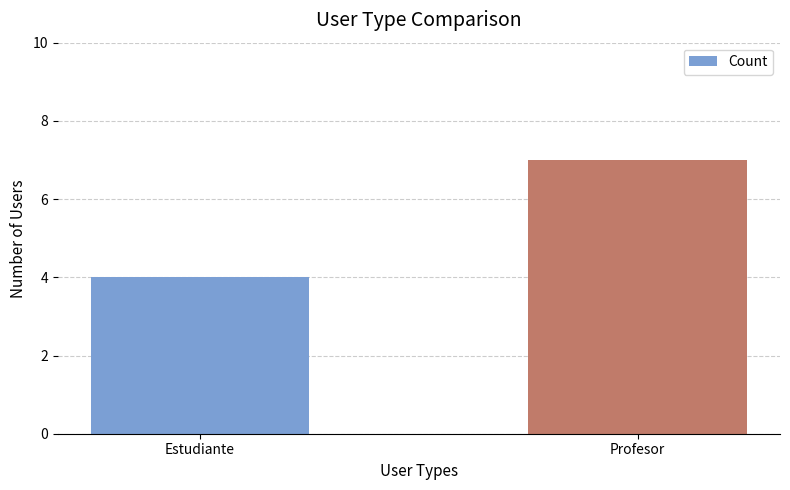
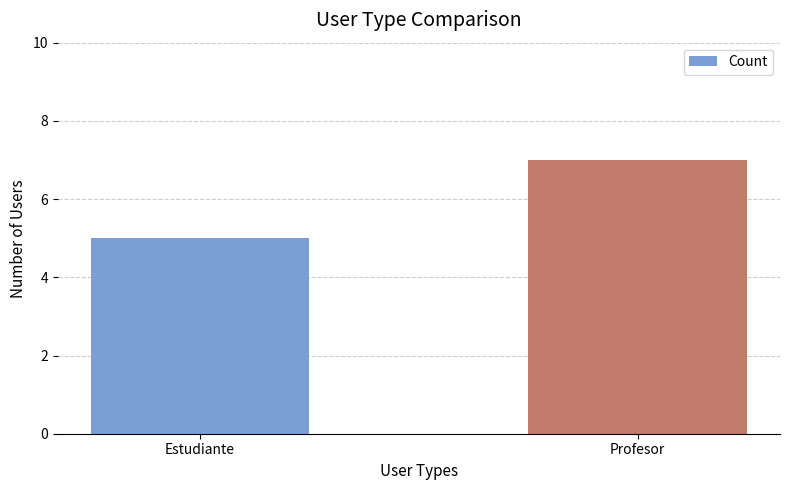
  {
-   "Estudiante": 4,
+   "Estudiante": 5,
    "Profesor": 7
  }
